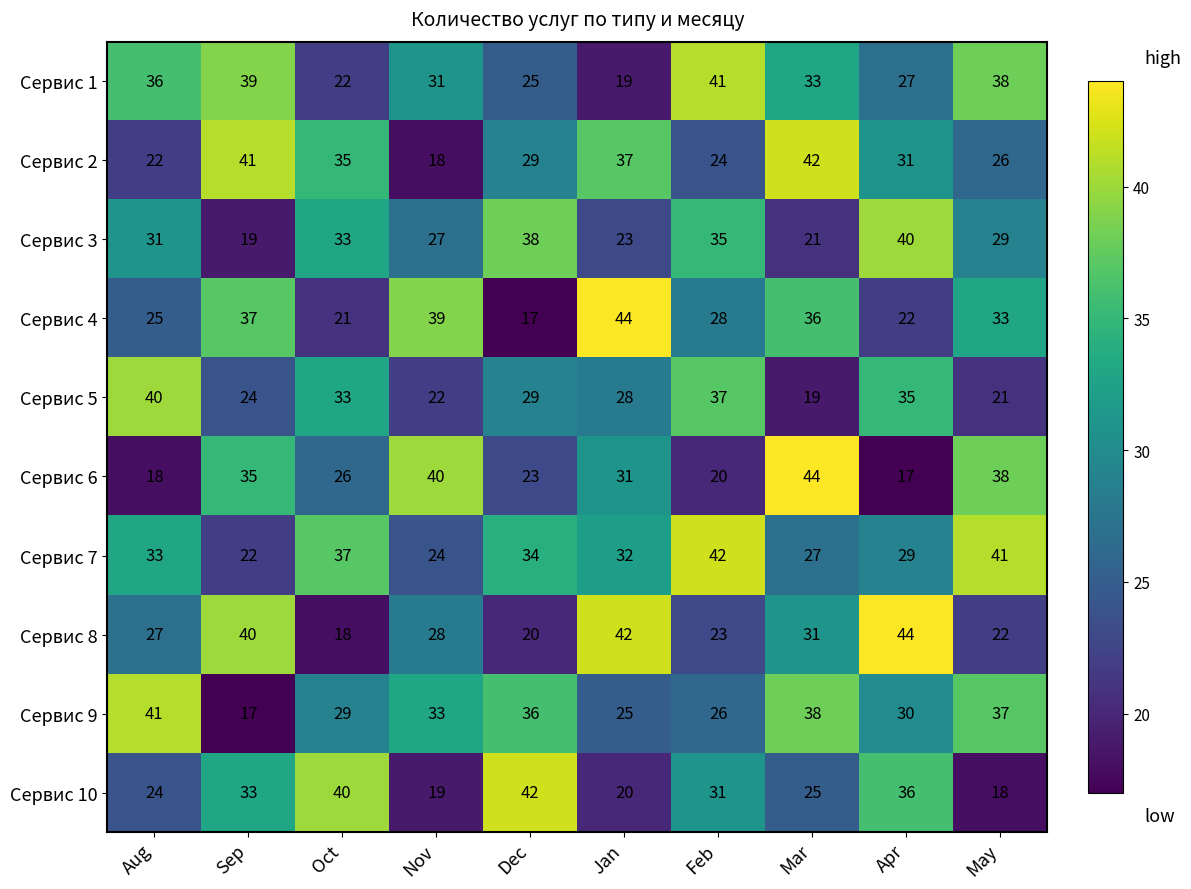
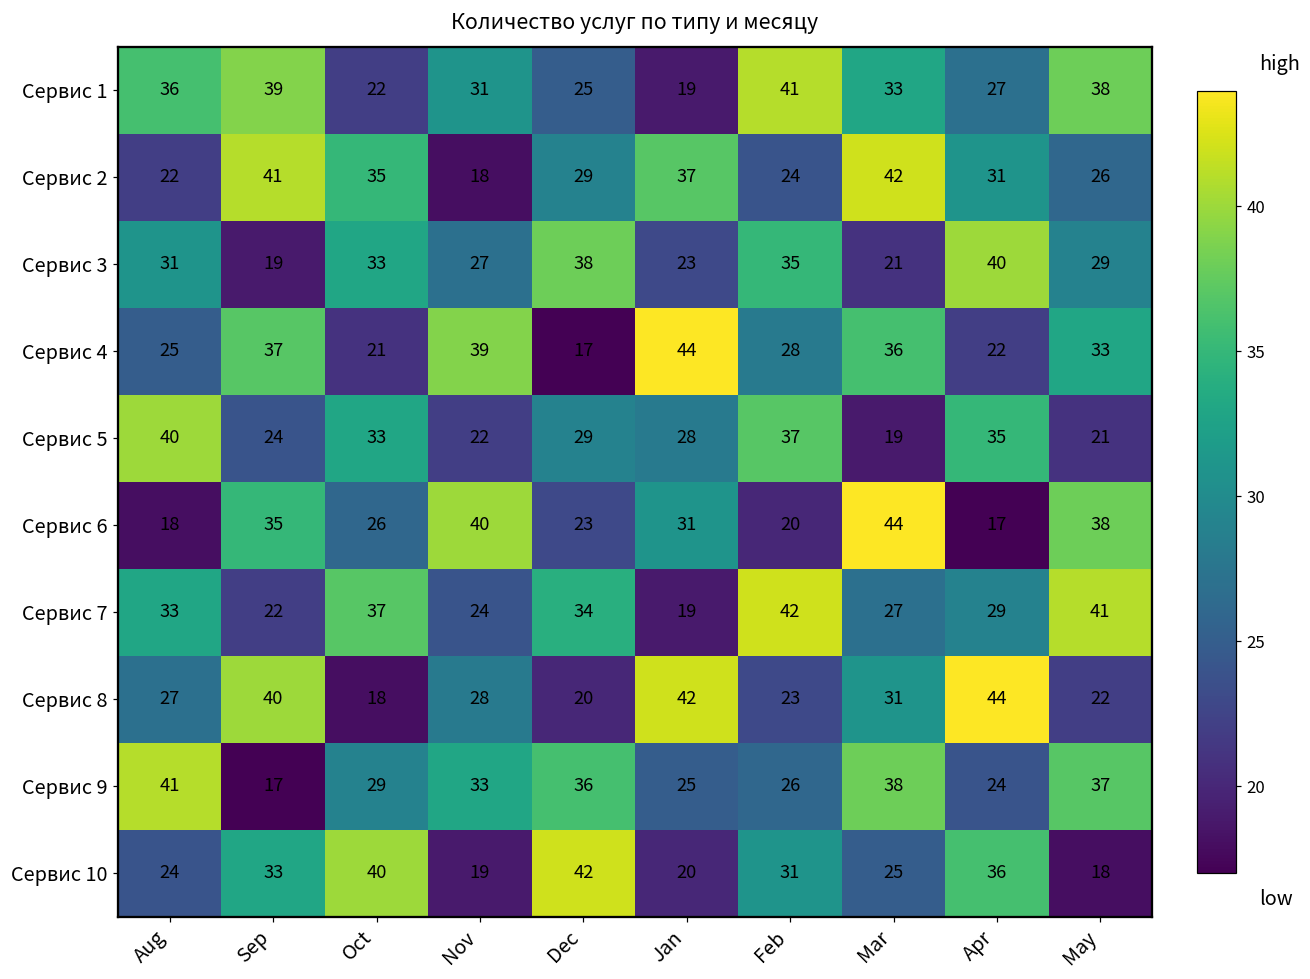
  {
    "Сервис 1": {
      "Aug": 36,
      "Sep": 39,
      "Oct": 22,
      "Nov": 31,
      "Dec": 25,
      "Jan": 19,
      "Feb": 41,
      "Mar": 33,
      "Apr": 27,
      "May": 38
    },
    "Сервис 2": {
      "Aug": 22,
      "Sep": 41,
      "Oct": 35,
      "Nov": 18,
      "Dec": 29,
      "Jan": 37,
      "Feb": 24,
      "Mar": 42,
      "Apr": 31,
      "May": 26
    },
    "Сервис 3": {
      "Aug": 31,
      "Sep": 19,
      "Oct": 33,
      "Nov": 27,
      "Dec": 38,
      "Jan": 23,
      "Feb": 35,
      "Mar": 21,
      "Apr": 40,
      "May": 29
    },
    "Сервис 4": {
      "Aug": 25,
      "Sep": 37,
      "Oct": 21,
      "Nov": 39,
      "Dec": 17,
      "Jan": 44,
      "Feb": 28,
      "Mar": 36,
      "Apr": 22,
      "May": 33
    },
    "Сервис 5": {
      "Aug": 40,
      "Sep": 24,
      "Oct": 33,
      "Nov": 22,
      "Dec": 29,
      "Jan": 28,
      "Feb": 37,
      "Mar": 19,
      "Apr": 35,
      "May": 21
    },
    "Сервис 6": {
      "Aug": 18,
      "Sep": 35,
      "Oct": 26,
      "Nov": 40,
      "Dec": 23,
      "Jan": 31,
      "Feb": 20,
      "Mar": 44,
      "Apr": 17,
      "May": 38
    },
    "Сервис 7": {
      "Aug": 33,
      "Sep": 22,
      "Oct": 37,
      "Nov": 24,
      "Dec": 34,
-     "Jan": 32,
+     "Jan": 19,
      "Feb": 42,
      "Mar": 27,
      "Apr": 29,
      "May": 41
    },
    "Сервис 8": {
      "Aug": 27,
      "Sep": 40,
      "Oct": 18,
      "Nov": 28,
      "Dec": 20,
      "Jan": 42,
      "Feb": 23,
      "Mar": 31,
      "Apr": 44,
      "May": 22
    },
    "Сервис 9": {
      "Aug": 41,
      "Sep": 17,
      "Oct": 29,
      "Nov": 33,
      "Dec": 36,
      "Jan": 25,
      "Feb": 26,
      "Mar": 38,
-     "Apr": 30,
+     "Apr": 24,
      "May": 37
    },
    "Сервис 10": {
      "Aug": 24,
      "Sep": 33,
      "Oct": 40,
      "Nov": 19,
      "Dec": 42,
      "Jan": 20,
      "Feb": 31,
      "Mar": 25,
      "Apr": 36,
      "May": 18
    }
  }
